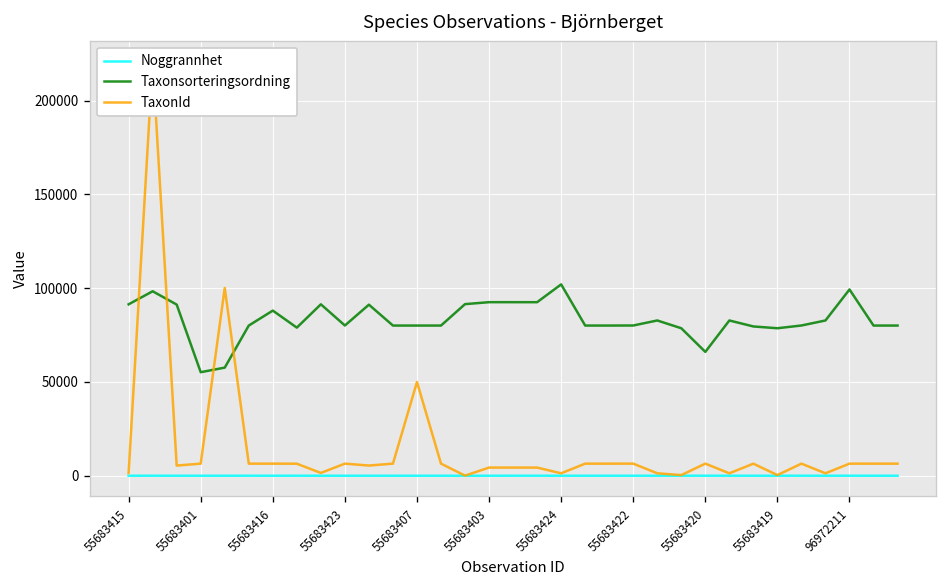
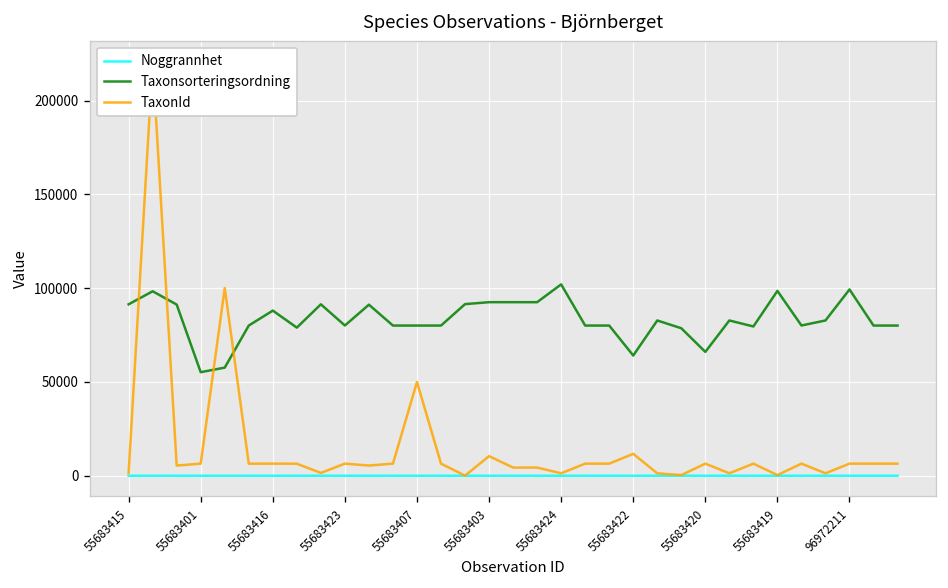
  {
    "Noggrannhet": {
      "55683401": 0,
      "55683416": 0,
      "55683423": 0,
      "55683407": 0,
      "55683403": 0,
      "55683422": 0,
      "55683420": 0,
      "96972211": 0
    },
    "Taxonsorteringsordning": {
      "55683415": 91000,
      "55683401": 55000,
      "55683416": 88000,
      "55683423": 80000,
      "55683407": 80000,
      "55683403": 93000,
      "55683424": 102000,
-     "55683422": 80000,
+     "55683422": 64000,
      "55683420": 66000,
-     "55683419": 79000,
+     "55683419": 99000,
      "96972211": 99000
    },
    "TaxonId": {
      "55683401": 6000,
      "55683416": 6000,
      "55683423": 6000,
      "55683407": 50000,
-     "55683403": 4000,
-     "55683422": 6000,
+     "55683403": 10000,
+     "55683422": 12000,
      "55683420": 6000,
      "96972211": 6000
    }
  }
